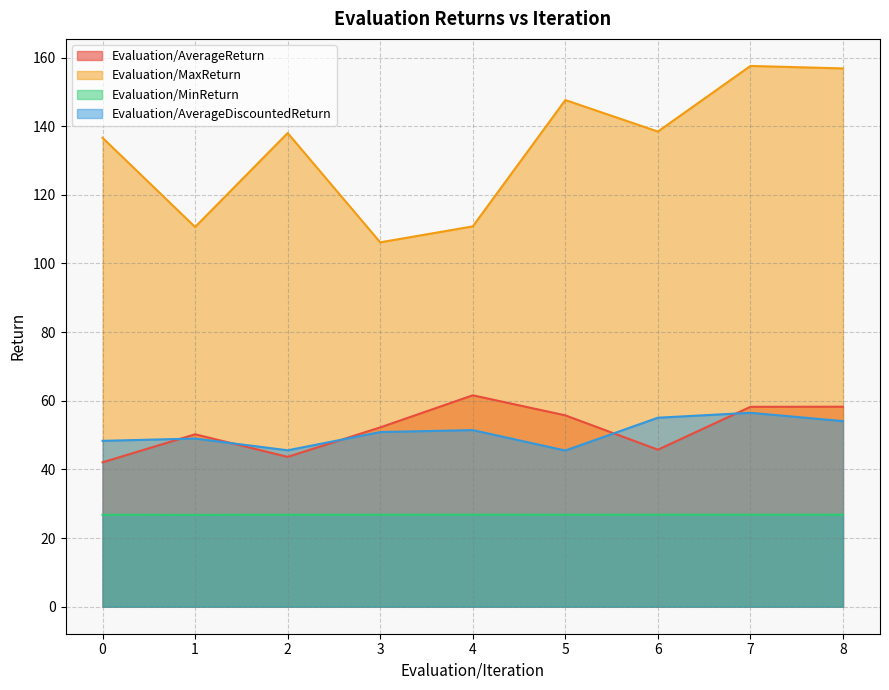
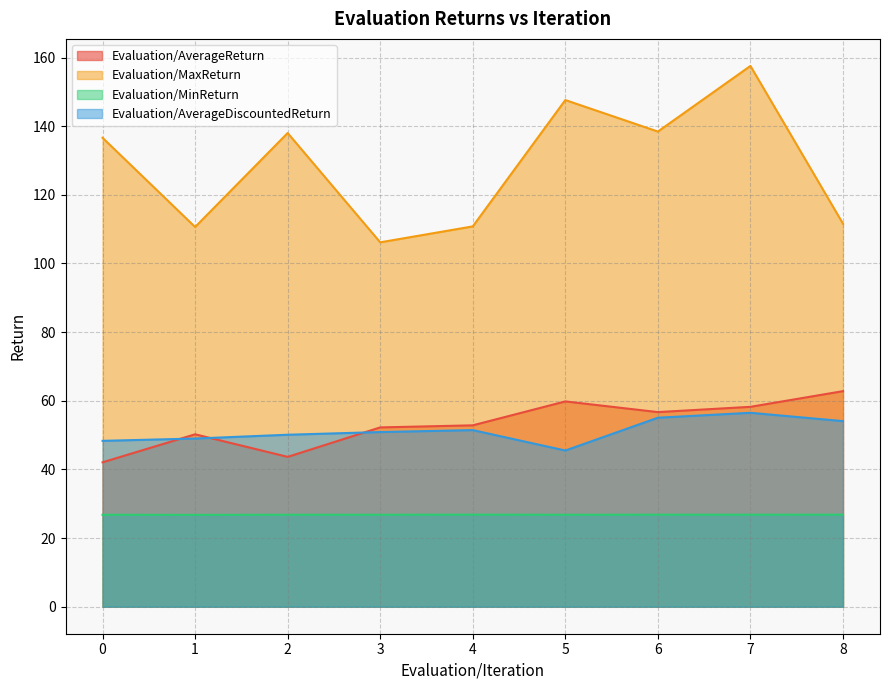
  {
    "Evaluation/AverageReturn": {
      "0": 42,
      "1": 50,
      "2": 44,
      "3": 52,
-     "4": 62,
-     "5": 56,
-     "6": 46,
+     "4": 53,
+     "5": 60,
+     "6": 57,
      "7": 58,
-     "8": 58
+     "8": 63
    },
    "Evaluation/MaxReturn": {
      "0": 137,
      "1": 111,
      "2": 138,
      "3": 106,
      "4": 111,
      "5": 148,
      "6": 138,
      "7": 158,
-     "8": 157
+     "8": 112
    },
    "Evaluation/MinReturn": {
      "0": 27,
      "1": 27,
      "2": 27,
      "3": 27,
      "4": 27,
      "5": 27,
      "6": 27,
      "7": 27,
      "8": 27
    },
    "Evaluation/AverageDiscountedReturn": {
      "0": 48,
      "1": 49,
-     "2": 46,
+     "2": 50,
      "3": 51,
      "4": 51,
      "5": 46,
      "6": 55,
      "7": 56,
      "8": 54
    }
  }
